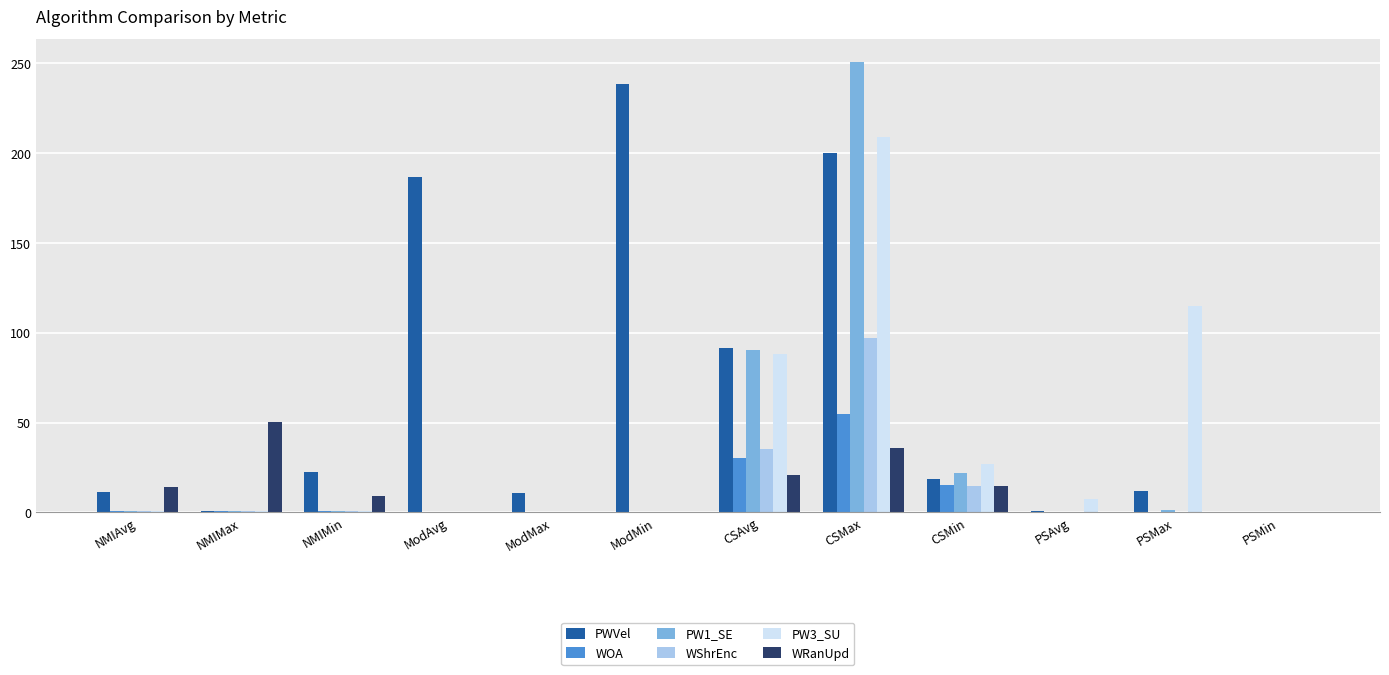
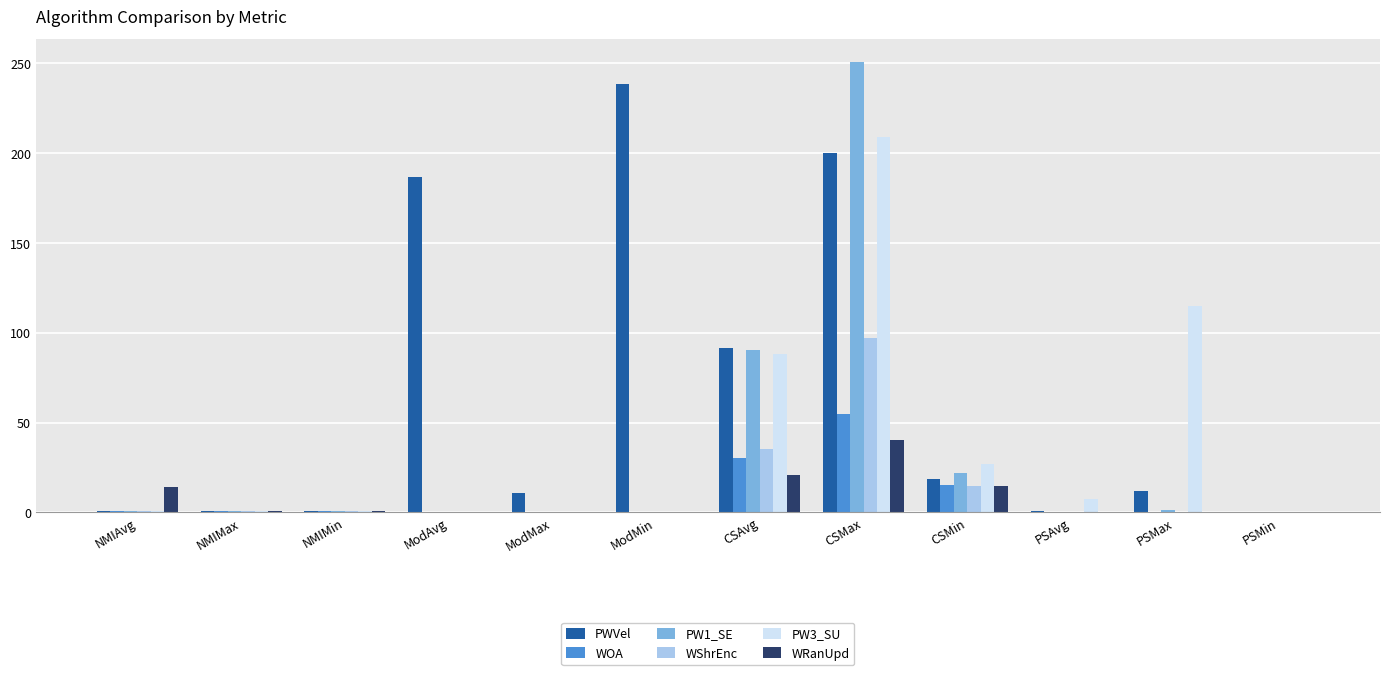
  {
    "PWVel": {
-     "NMIAvg": 12,
-     "NMIMin": 22,
+     "NMIAvg": 1,
+     "NMIMin": 1,
      "ModAvg": 187,
      "ModMax": 11,
      "ModMin": 239,
      "CSAvg": 91,
      "CSMax": 200,
      "CSMin": 19,
      "PSMax": 12
    },
    "WRanUpd": {
      "NMIAvg": 14,
-     "NMIMax": 50,
-     "NMIMin": 9,
+     "NMIMax": 1,
+     "NMIMin": 1,
      "CSAvg": 21,
-     "CSMax": 36,
+     "CSMax": 40,
      "CSMin": 15
    }
  }
